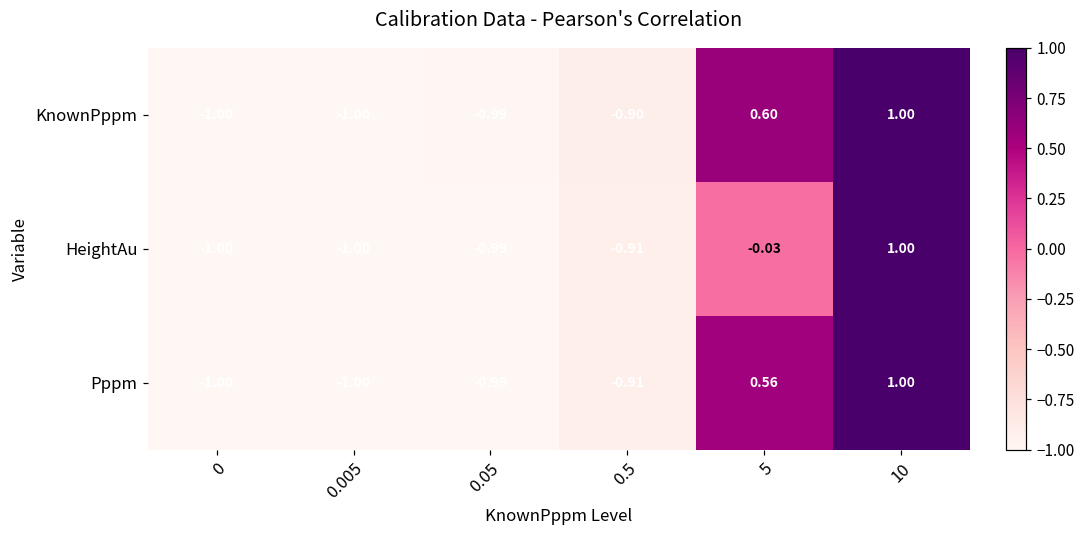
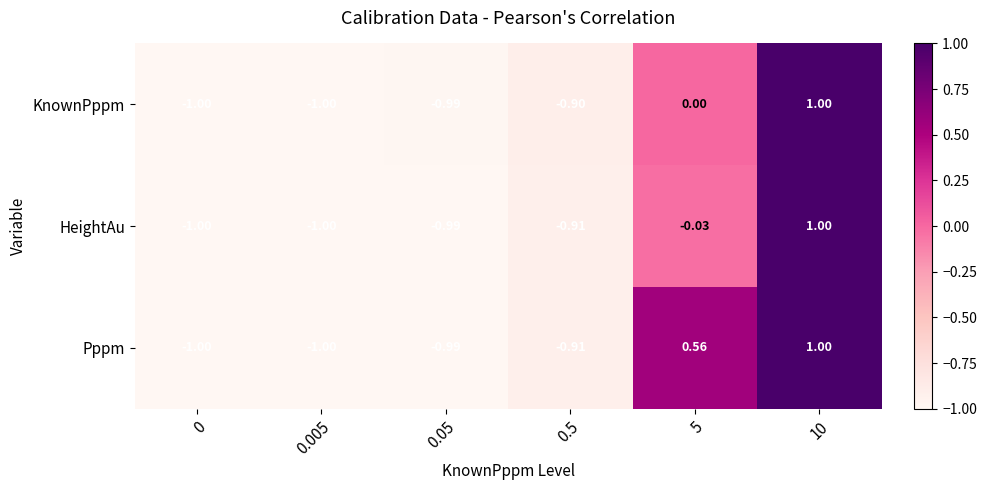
  {
    "KnownPppm": {
-     "5": 0.60,
+     "5": 0.00,
      "10": 1.00
    },
    "HeightAu": {
      "5": -0.03,
      "10": 1.00
    },
    "Pppm": {
      "5": 0.56,
      "10": 1.00
    }
  }
